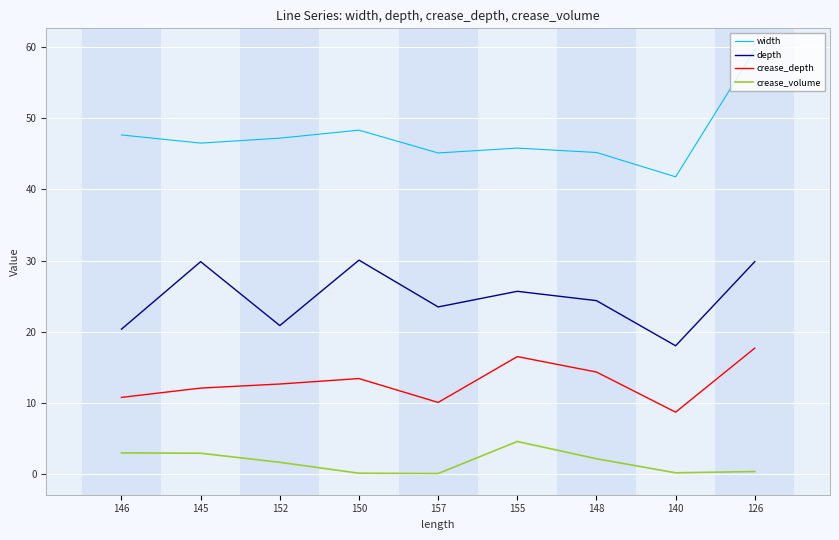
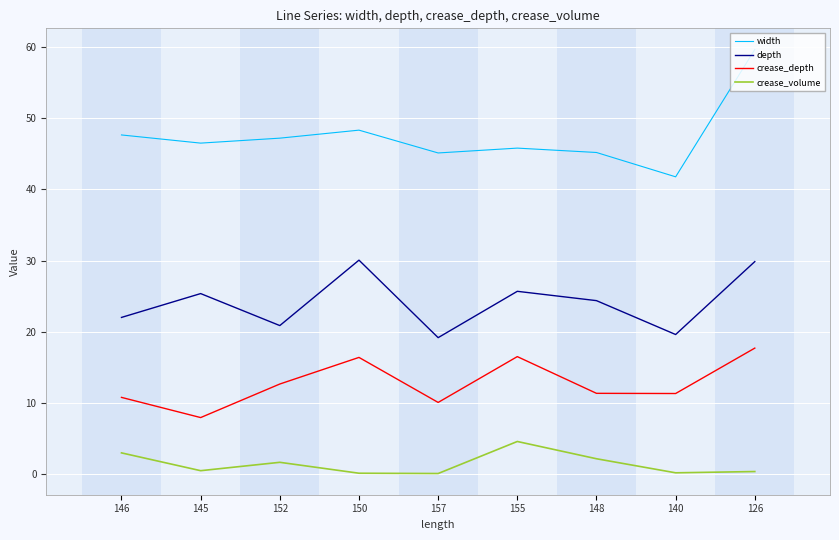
  {
    "width": {
      "146": 48,
      "145": 46,
      "152": 47,
      "150": 48,
      "157": 45,
      "155": 46,
      "148": 45,
      "140": 42
    },
    "depth": {
-     "146": 20,
-     "145": 30,
+     "146": 22,
+     "145": 25,
      "152": 21,
      "150": 30,
-     "157": 23,
+     "157": 19,
      "155": 26,
      "148": 24,
-     "140": 18,
+     "140": 20,
      "126": 30
    },
    "crease_depth": {
      "146": 11,
-     "145": 12,
+     "145": 8,
      "152": 13,
-     "150": 13,
+     "150": 16,
      "157": 10,
      "155": 17,
-     "148": 14,
-     "140": 9,
+     "148": 11,
+     "140": 11,
      "126": 18
    },
    "crease_volume": {
      "146": 3,
-     "145": 3,
+     "145": 1,
      "152": 2,
      "150": 0,
      "157": 0,
      "155": 5,
      "148": 2,
      "140": 0,
      "126": 0
    }
  }
